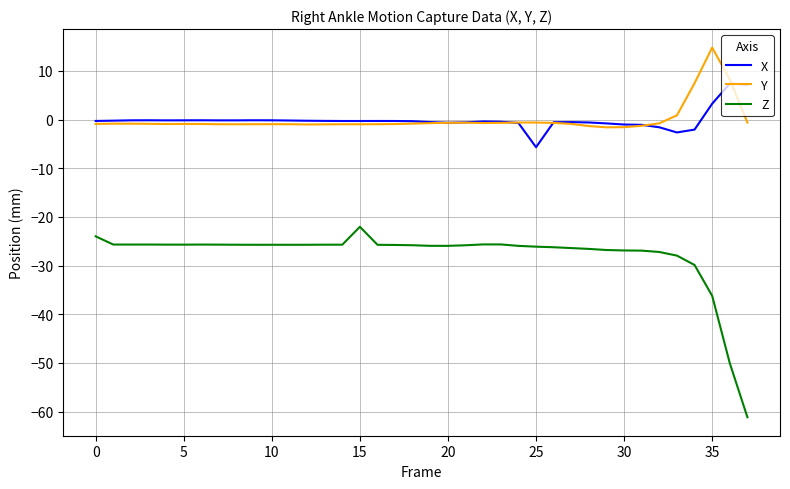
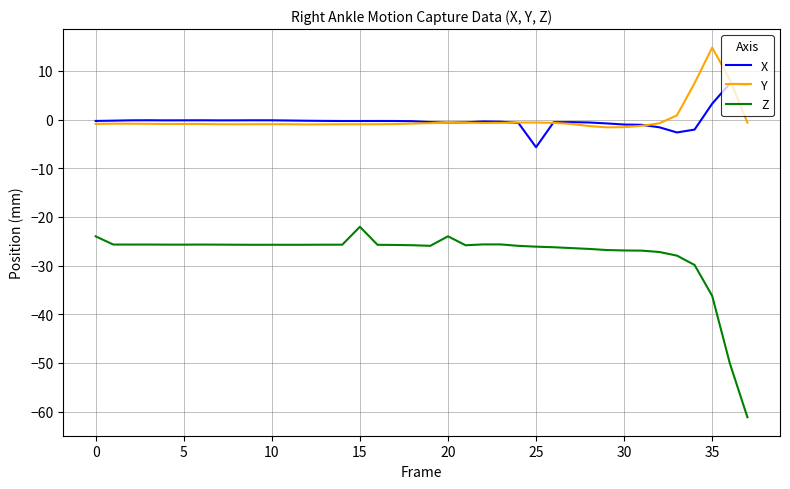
  {
    "X": {
      "0": 0,
      "5": 0,
      "10": 0,
      "15": 0,
      "25": -6,
      "30": -1,
      "35": 3
    },
    "Y": {
      "0": -1,
      "5": -1,
      "10": -1,
      "15": -1,
      "25": -1,
      "30": -2,
      "35": 15
    },
    "Z": {
      "0": -24,
      "5": -26,
      "10": -26,
      "15": -22,
-     "20": -26,
+     "20": -24,
      "25": -26,
      "30": -27,
      "35": -36
    }
  }
